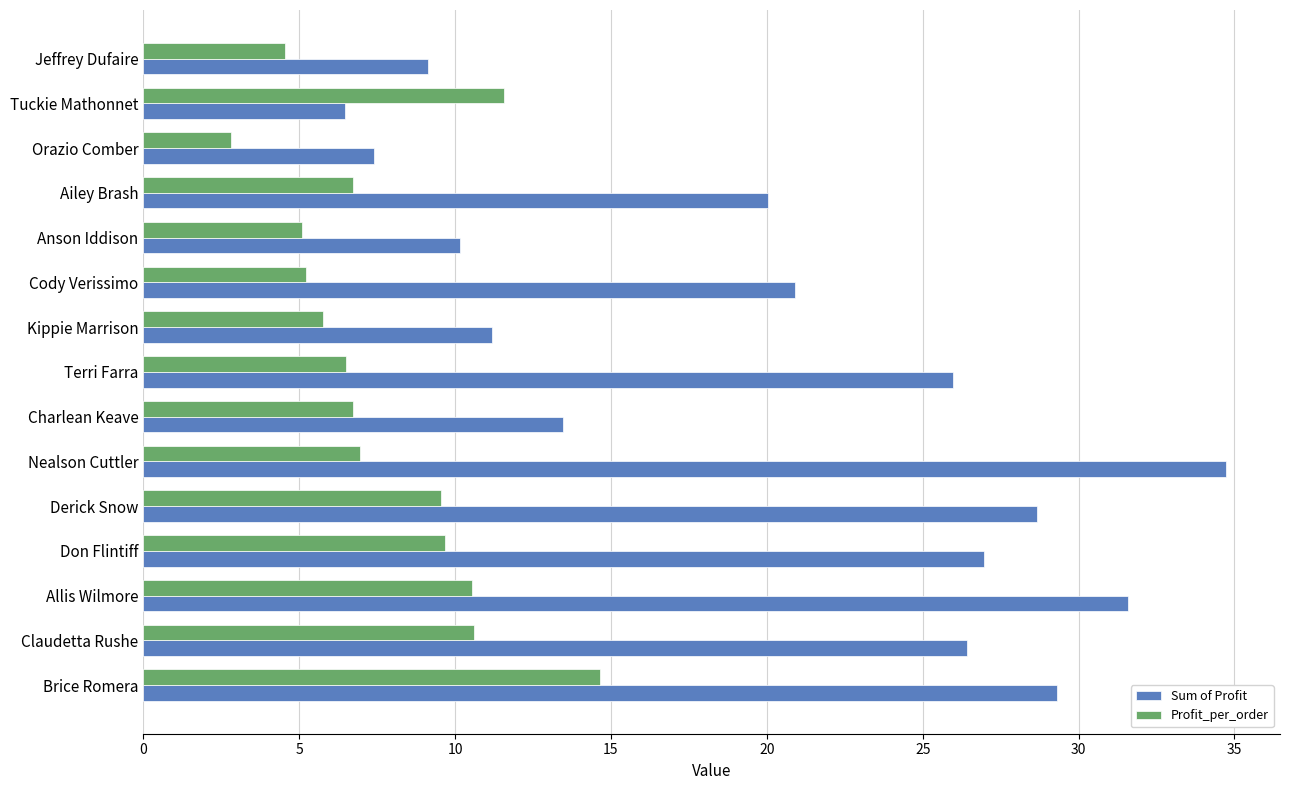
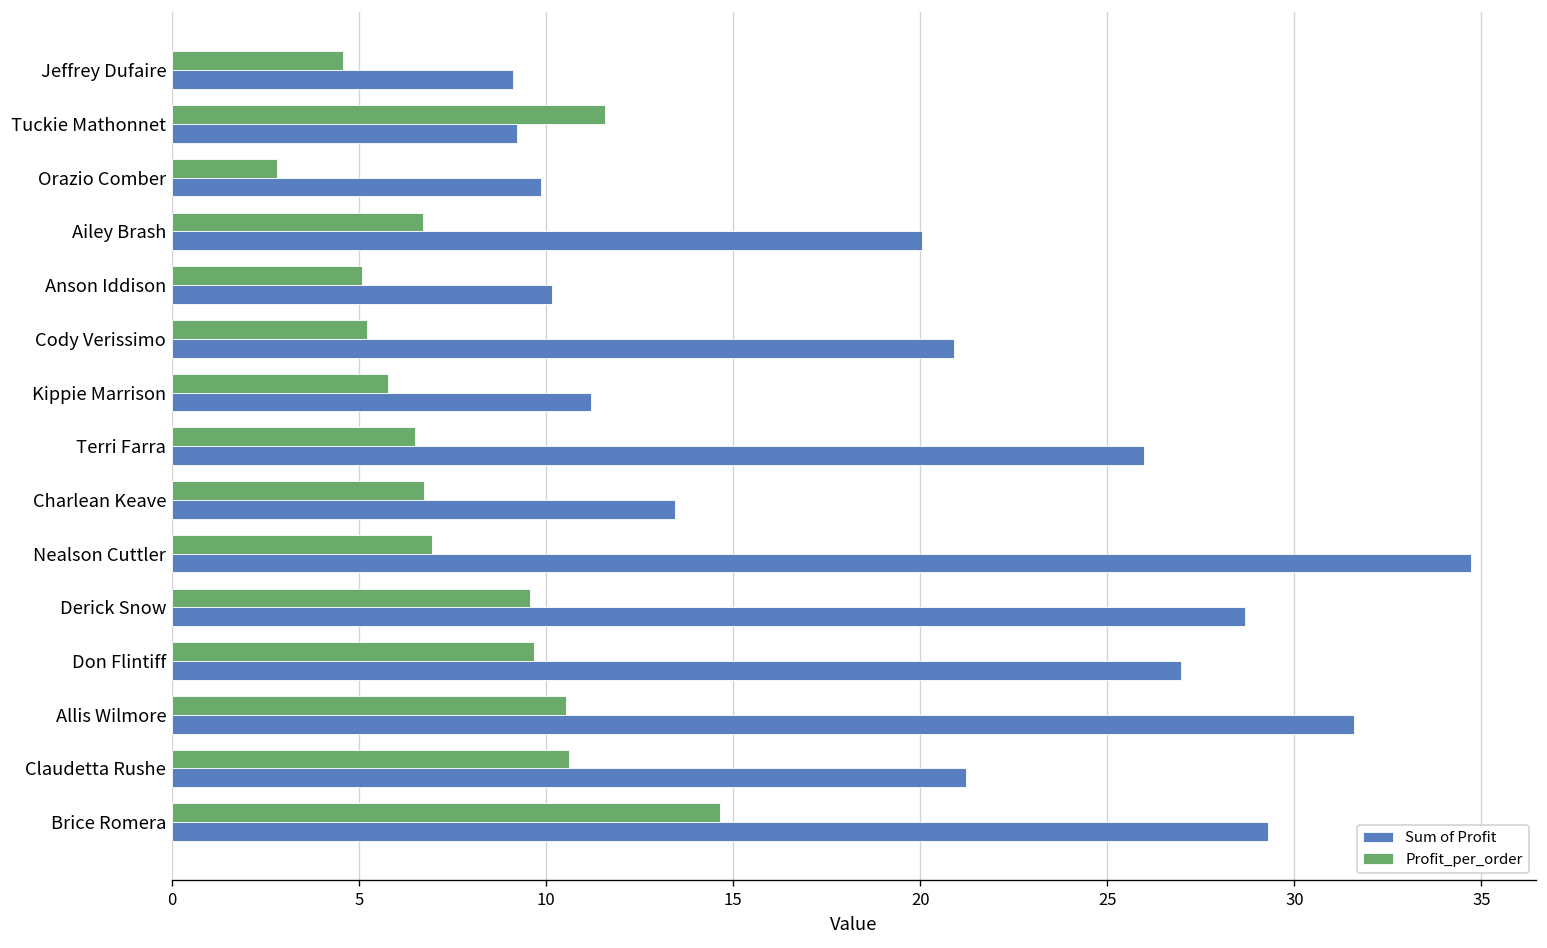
  {
    "Sum of Profit": {
      "Jeffrey Dufaire": 9.1,
-     "Tuckie Mathonnet": 6.5,
-     "Orazio Comber": 7.4,
+     "Tuckie Mathonnet": 9.2,
+     "Orazio Comber": 9.9,
      "Ailey Brash": 20.0,
      "Anson Iddison": 10.2,
      "Cody Verissimo": 20.9,
      "Kippie Marrison": 11.2,
      "Terri Farra": 26.0,
      "Charlean Keave": 13.4,
      "Nealson Cuttler": 34.7,
      "Derick Snow": 28.7,
      "Don Flintiff": 27.0,
      "Allis Wilmore": 31.6,
-     "Claudetta Rushe": 26.4,
+     "Claudetta Rushe": 21.2,
      "Brice Romera": 29.3
    },
    "Profit_per_order": {
      "Jeffrey Dufaire": 4.6,
      "Tuckie Mathonnet": 11.6,
      "Orazio Comber": 2.8,
      "Ailey Brash": 6.7,
      "Anson Iddison": 5.1,
      "Cody Verissimo": 5.2,
      "Kippie Marrison": 5.8,
      "Terri Farra": 6.5,
      "Charlean Keave": 6.7,
      "Nealson Cuttler": 6.9,
      "Derick Snow": 9.6,
      "Don Flintiff": 9.7,
      "Allis Wilmore": 10.5,
      "Claudetta Rushe": 10.6,
      "Brice Romera": 14.7
    }
  }
